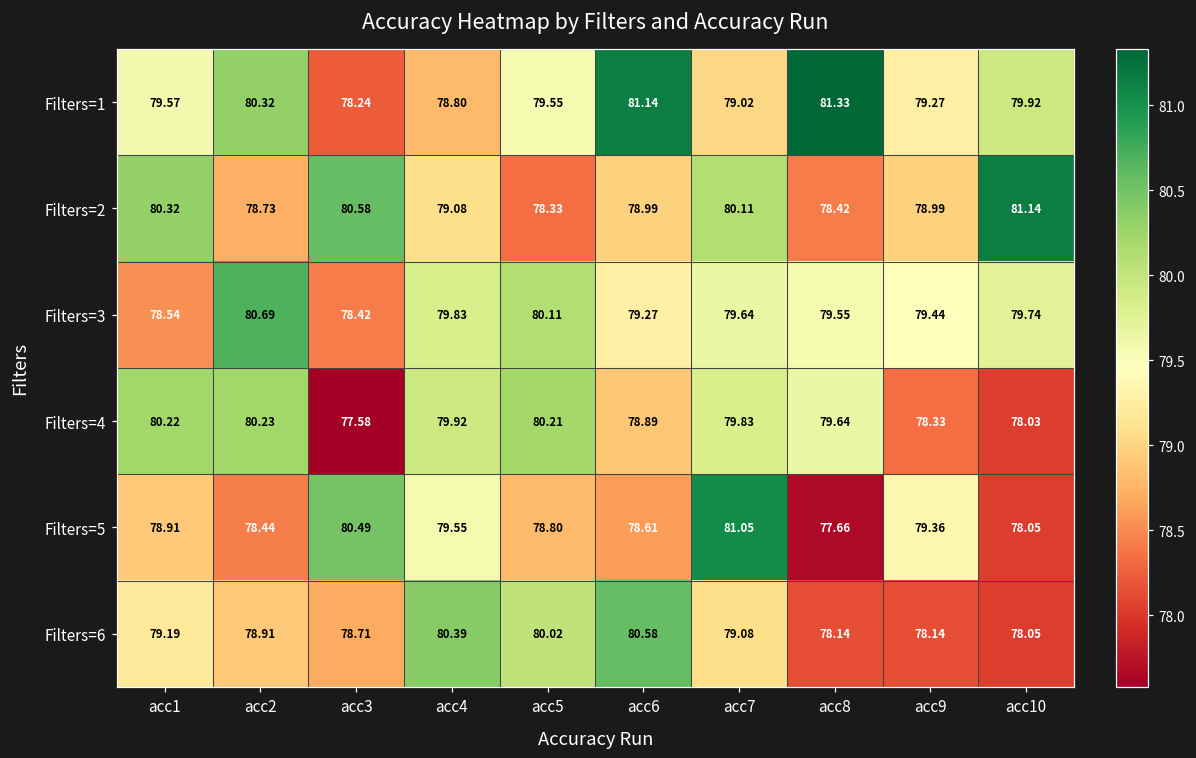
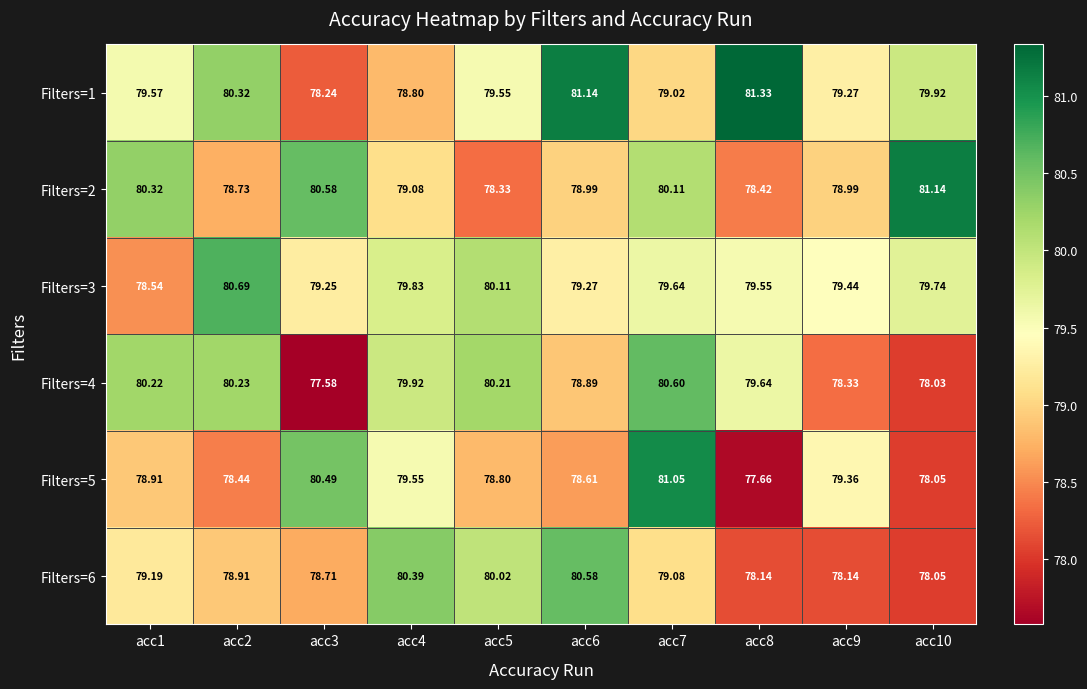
  {
    "Filters=1": {
      "acc1": 79.57,
      "acc2": 80.32,
      "acc3": 78.24,
      "acc4": 78.80,
      "acc5": 79.55,
      "acc6": 81.14,
      "acc7": 79.02,
      "acc8": 81.33,
      "acc9": 79.27,
      "acc10": 79.92
    },
    "Filters=2": {
      "acc1": 80.32,
      "acc2": 78.73,
      "acc3": 80.58,
      "acc4": 79.08,
      "acc5": 78.33,
      "acc6": 78.99,
      "acc7": 80.11,
      "acc8": 78.42,
      "acc9": 78.99,
      "acc10": 81.14
    },
    "Filters=3": {
      "acc1": 78.54,
      "acc2": 80.69,
-     "acc3": 78.42,
+     "acc3": 79.25,
      "acc4": 79.83,
      "acc5": 80.11,
      "acc6": 79.27,
      "acc7": 79.64,
      "acc8": 79.55,
      "acc9": 79.44,
      "acc10": 79.74
    },
    "Filters=4": {
      "acc1": 80.22,
      "acc2": 80.23,
      "acc3": 77.58,
      "acc4": 79.92,
      "acc5": 80.21,
      "acc6": 78.89,
-     "acc7": 79.83,
+     "acc7": 80.60,
      "acc8": 79.64,
      "acc9": 78.33,
      "acc10": 78.03
    },
    "Filters=5": {
      "acc1": 78.91,
      "acc2": 78.44,
      "acc3": 80.49,
      "acc4": 79.55,
      "acc5": 78.80,
      "acc6": 78.61,
      "acc7": 81.05,
      "acc8": 77.66,
      "acc9": 79.36,
      "acc10": 78.05
    },
    "Filters=6": {
      "acc1": 79.19,
      "acc2": 78.91,
      "acc3": 78.71,
      "acc4": 80.39,
      "acc5": 80.02,
      "acc6": 80.58,
      "acc7": 79.08,
      "acc8": 78.14,
      "acc9": 78.14,
      "acc10": 78.05
    }
  }
